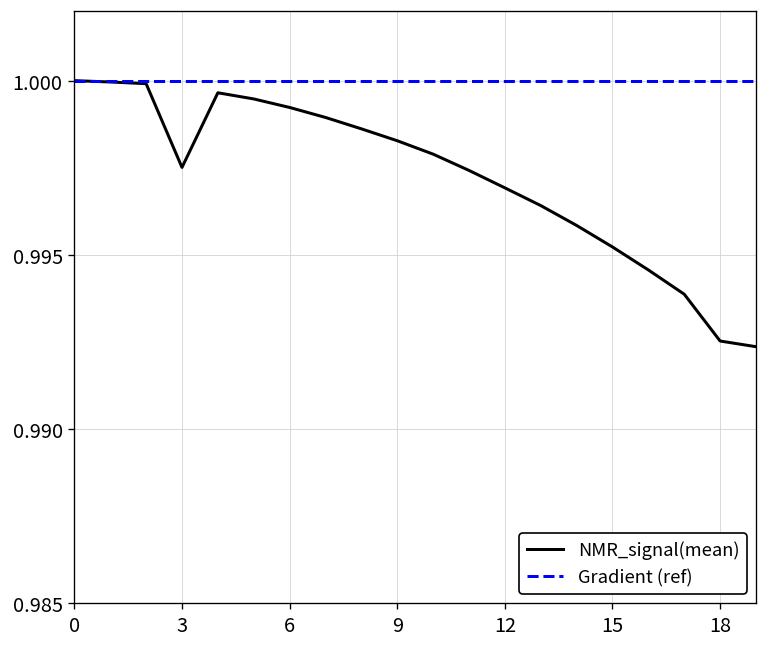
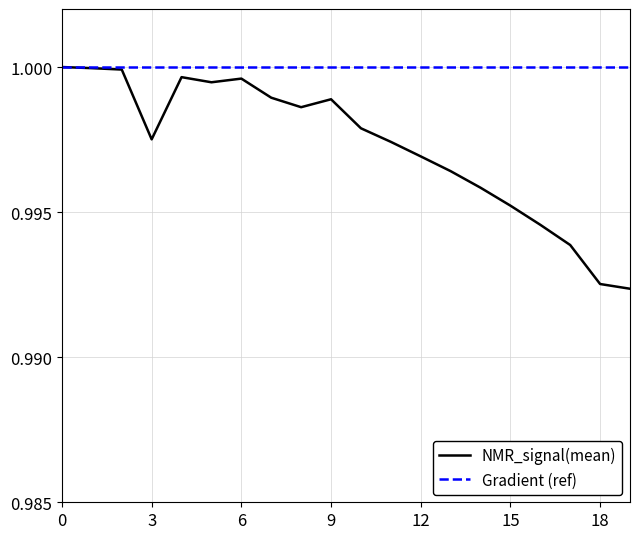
  {
    "NMR_signal(mean)": {
      "3": 0.9975,
-     "6": 0.9992,
-     "9": 0.9983,
+     "6": 0.9996,
+     "9": 0.9989,
      "12": 0.9969,
      "15": 0.9952,
      "18": 0.9925
    },
    "Gradient (ref)": {
      "3": 1.0000,
      "6": 1.0000,
      "9": 1.0000,
      "12": 1.0000,
      "15": 1.0000,
      "18": 1.0000
    }
  }
